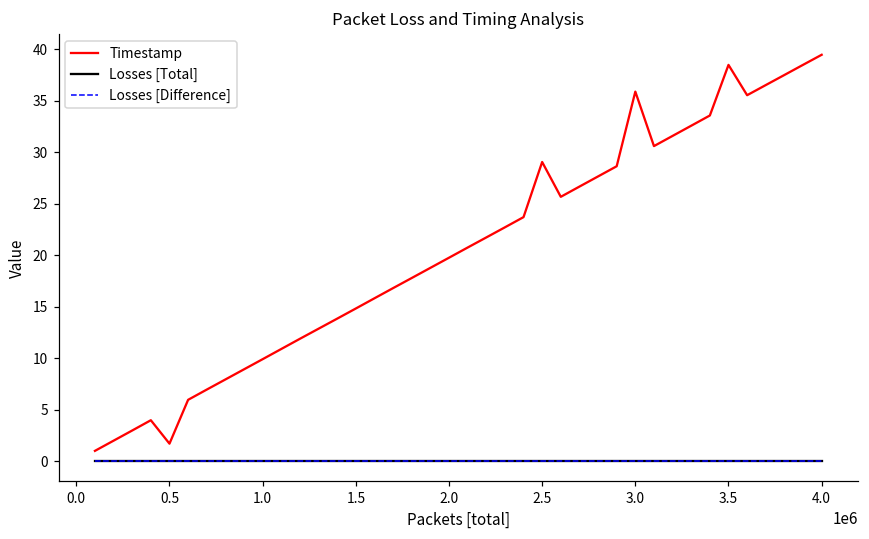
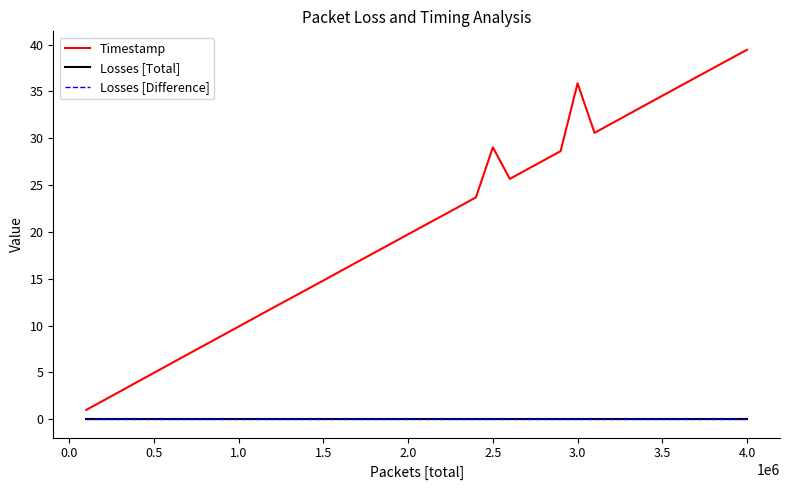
  {
    "Timestamp": {
-     "0.5": 2,
+     "0.5": 5,
      "1.0": 10,
      "1.5": 15,
      "2.0": 20,
      "2.5": 29,
      "3.0": 36,
-     "3.5": 38,
+     "3.5": 35,
      "4.0": 39
    },
    "Losses [Difference]": {
      "0.5": 0,
      "1.0": 0,
      "1.5": 0,
      "2.0": 0,
      "2.5": 0,
      "3.0": 0,
      "3.5": 0,
      "4.0": 0
    }
  }
